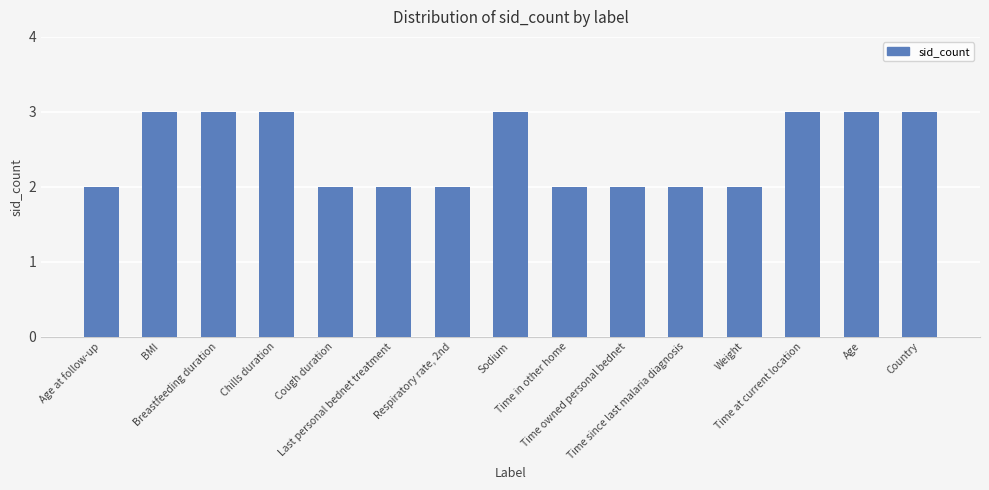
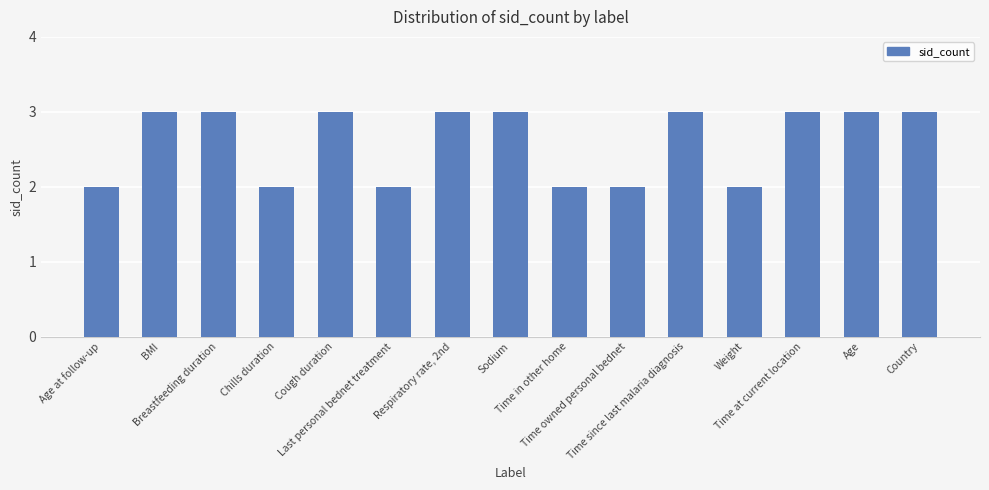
  {
    "Age at follow-up": 2,
    "BMI": 3,
    "Breastfeeding duration": 3,
-   "Chills duration": 3,
-   "Cough duration": 2,
+   "Chills duration": 2,
+   "Cough duration": 3,
    "Last personal bednet treatment": 2,
-   "Respiratory rate, 2nd": 2,
+   "Respiratory rate, 2nd": 3,
    "Sodium": 3,
    "Time in other home": 2,
    "Time owned personal bednet": 2,
-   "Time since last malaria diagnosis": 2,
+   "Time since last malaria diagnosis": 3,
    "Weight": 2,
    "Time at current location": 3,
    "Age": 3,
    "Country": 3
  }
